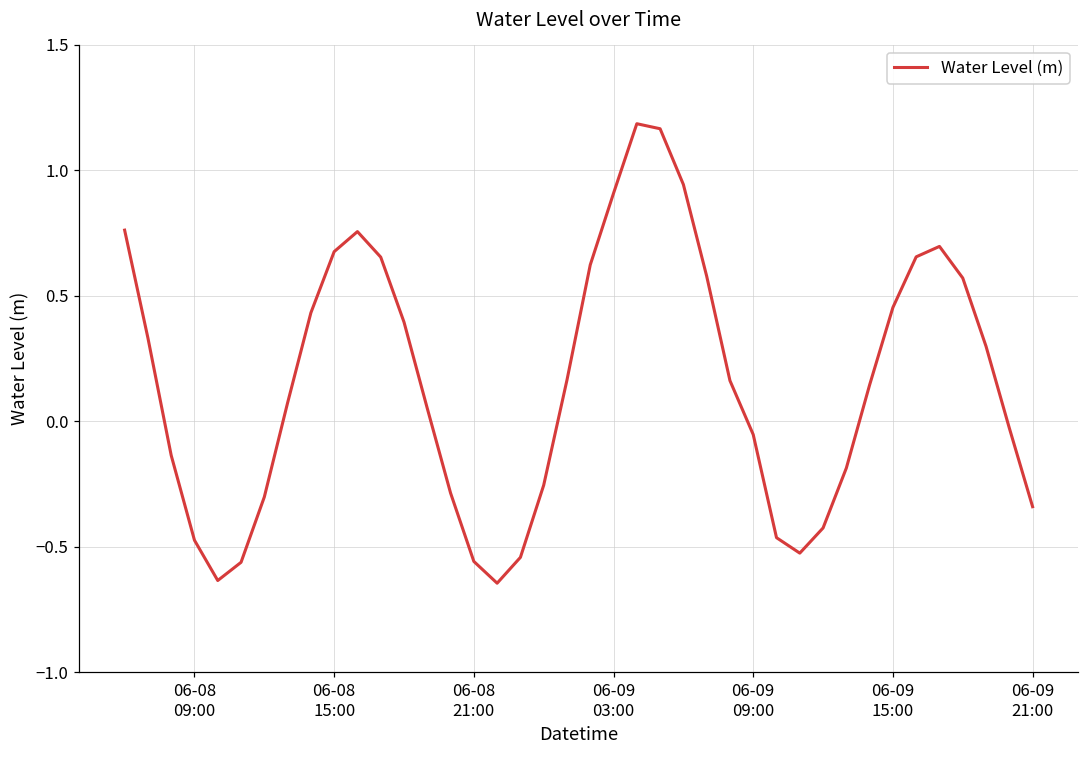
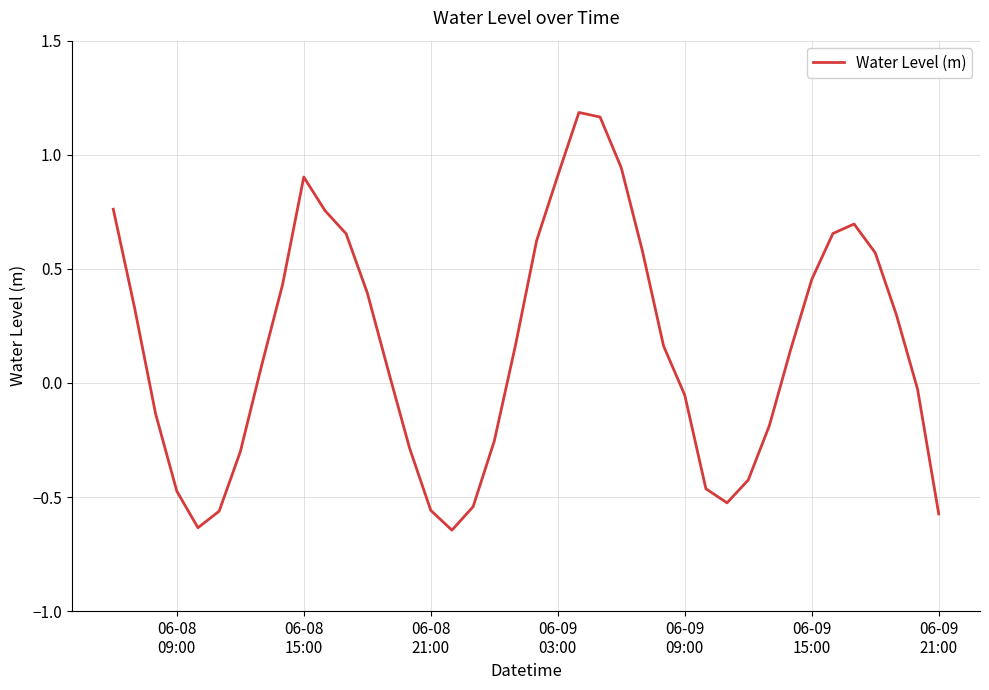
  {
    "06-08 09:00": -0.47,
-   "06-08 15:00": 0.68,
+   "06-08 15:00": 0.90,
    "06-08 21:00": -0.56,
    "06-09 03:00": 0.91,
    "06-09 09:00": -0.05,
    "06-09 15:00": 0.45,
-   "06-09 21:00": -0.34
+   "06-09 21:00": -0.57
  }
